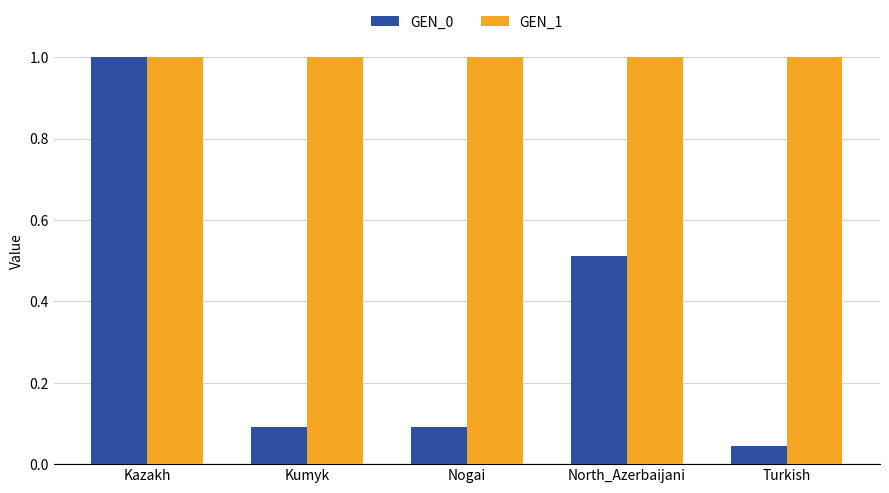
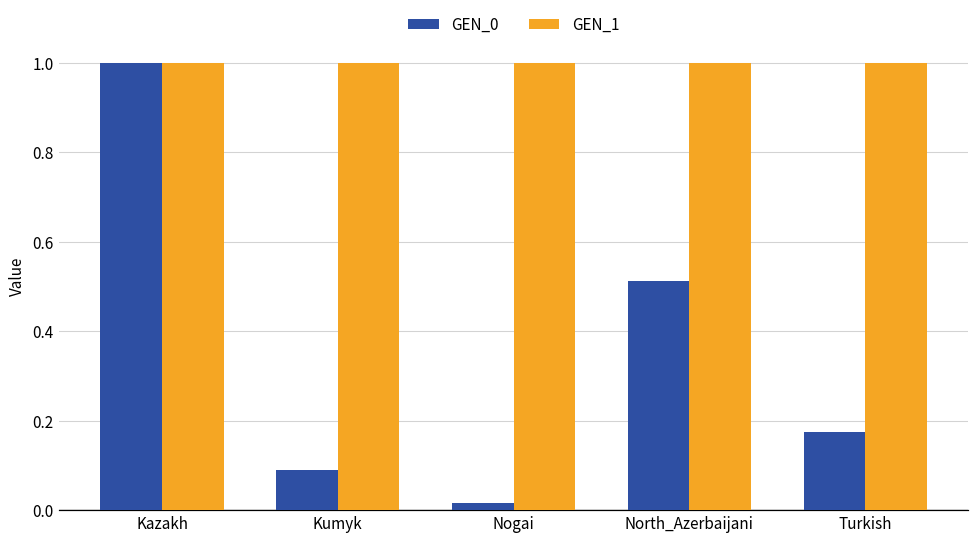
  {
    "GEN_0": {
      "Kazakh": 1.00,
      "Kumyk": 0.09,
-     "Nogai": 0.09,
+     "Nogai": 0.02,
      "North_Azerbaijani": 0.51,
-     "Turkish": 0.05
+     "Turkish": 0.18
    },
    "GEN_1": {
      "Kazakh": 1.00,
      "Kumyk": 1.00,
      "Nogai": 1.00,
      "North_Azerbaijani": 1.00,
      "Turkish": 1.00
    }
  }
